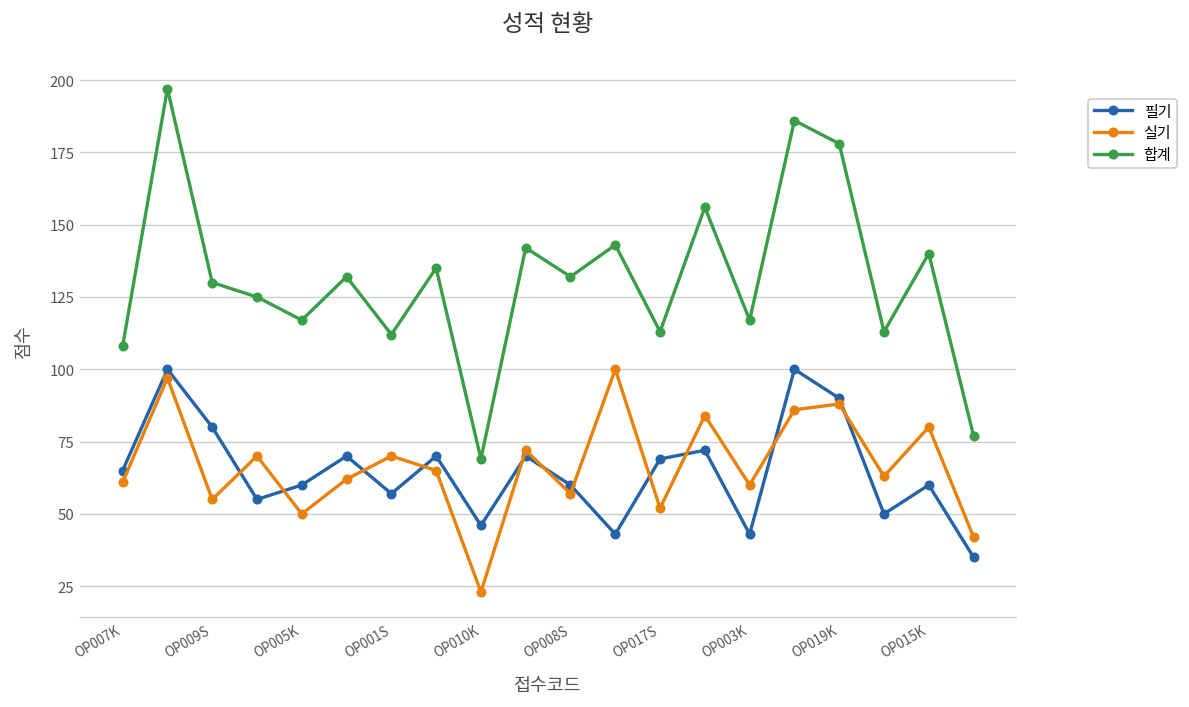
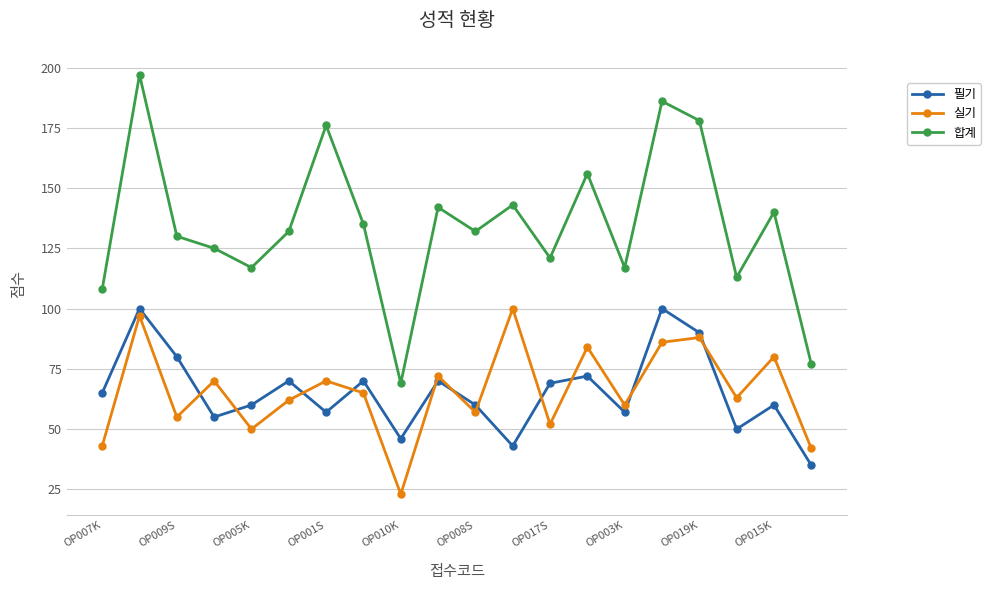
  {
    "필기": {
      "OP007K": 65,
      "OP009S": 80,
      "OP005K": 60,
      "OP001S": 57,
      "OP010K": 46,
      "OP008S": 60,
      "OP017S": 69,
-     "OP003K": 43,
+     "OP003K": 57,
      "OP019K": 90,
      "OP015K": 60
    },
    "실기": {
-     "OP007K": 61,
+     "OP007K": 43,
      "OP009S": 55,
      "OP005K": 50,
      "OP001S": 70,
      "OP010K": 23,
      "OP008S": 57,
      "OP017S": 52,
      "OP003K": 60,
      "OP019K": 88,
      "OP015K": 80
    },
    "합계": {
      "OP007K": 108,
      "OP009S": 130,
      "OP005K": 117,
-     "OP001S": 112,
+     "OP001S": 176,
      "OP010K": 69,
      "OP008S": 132,
-     "OP017S": 113,
+     "OP017S": 121,
      "OP003K": 117,
      "OP019K": 178,
      "OP015K": 140
    }
  }
